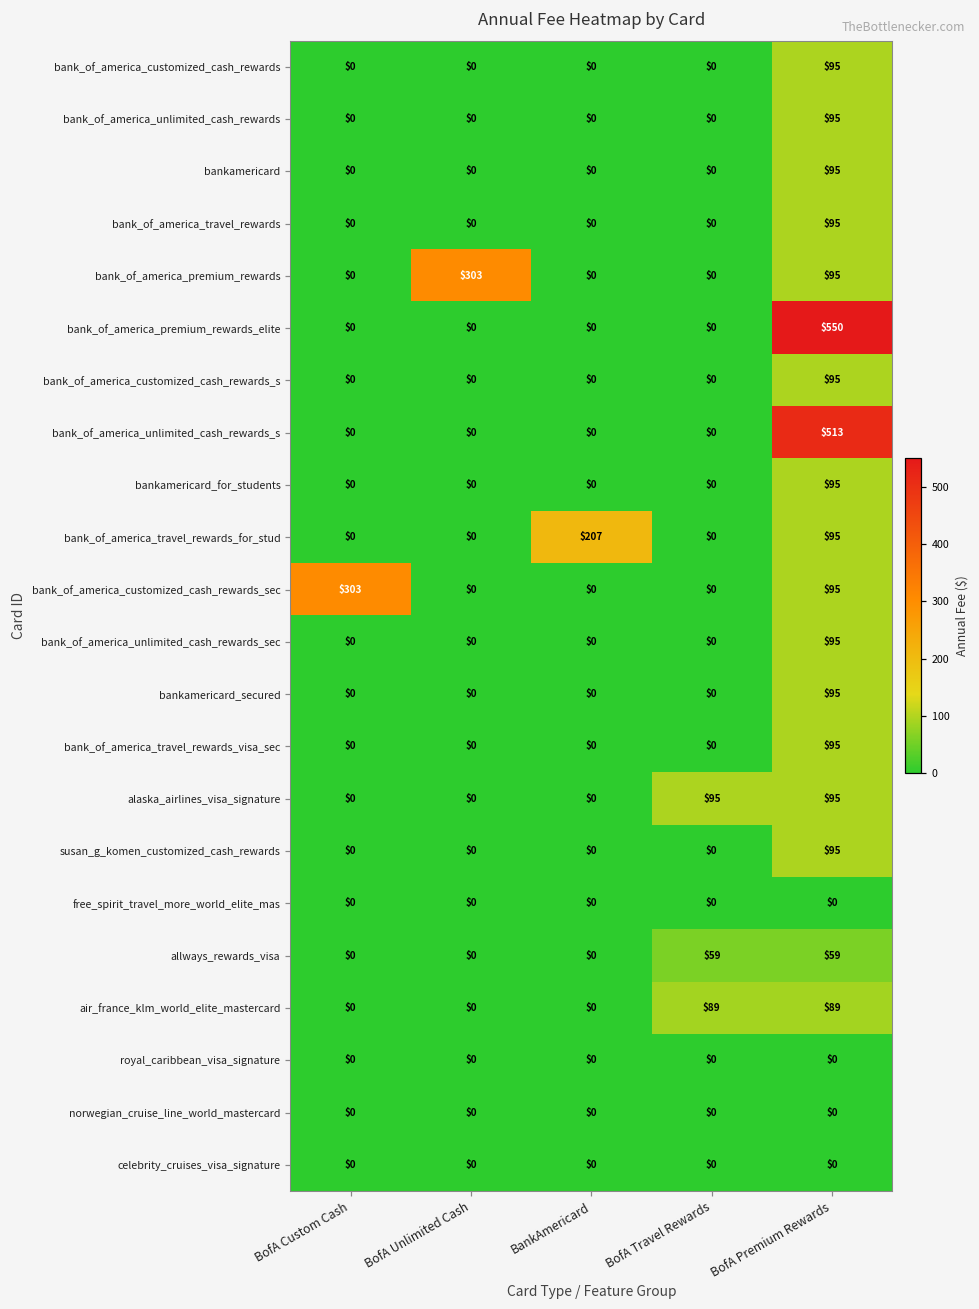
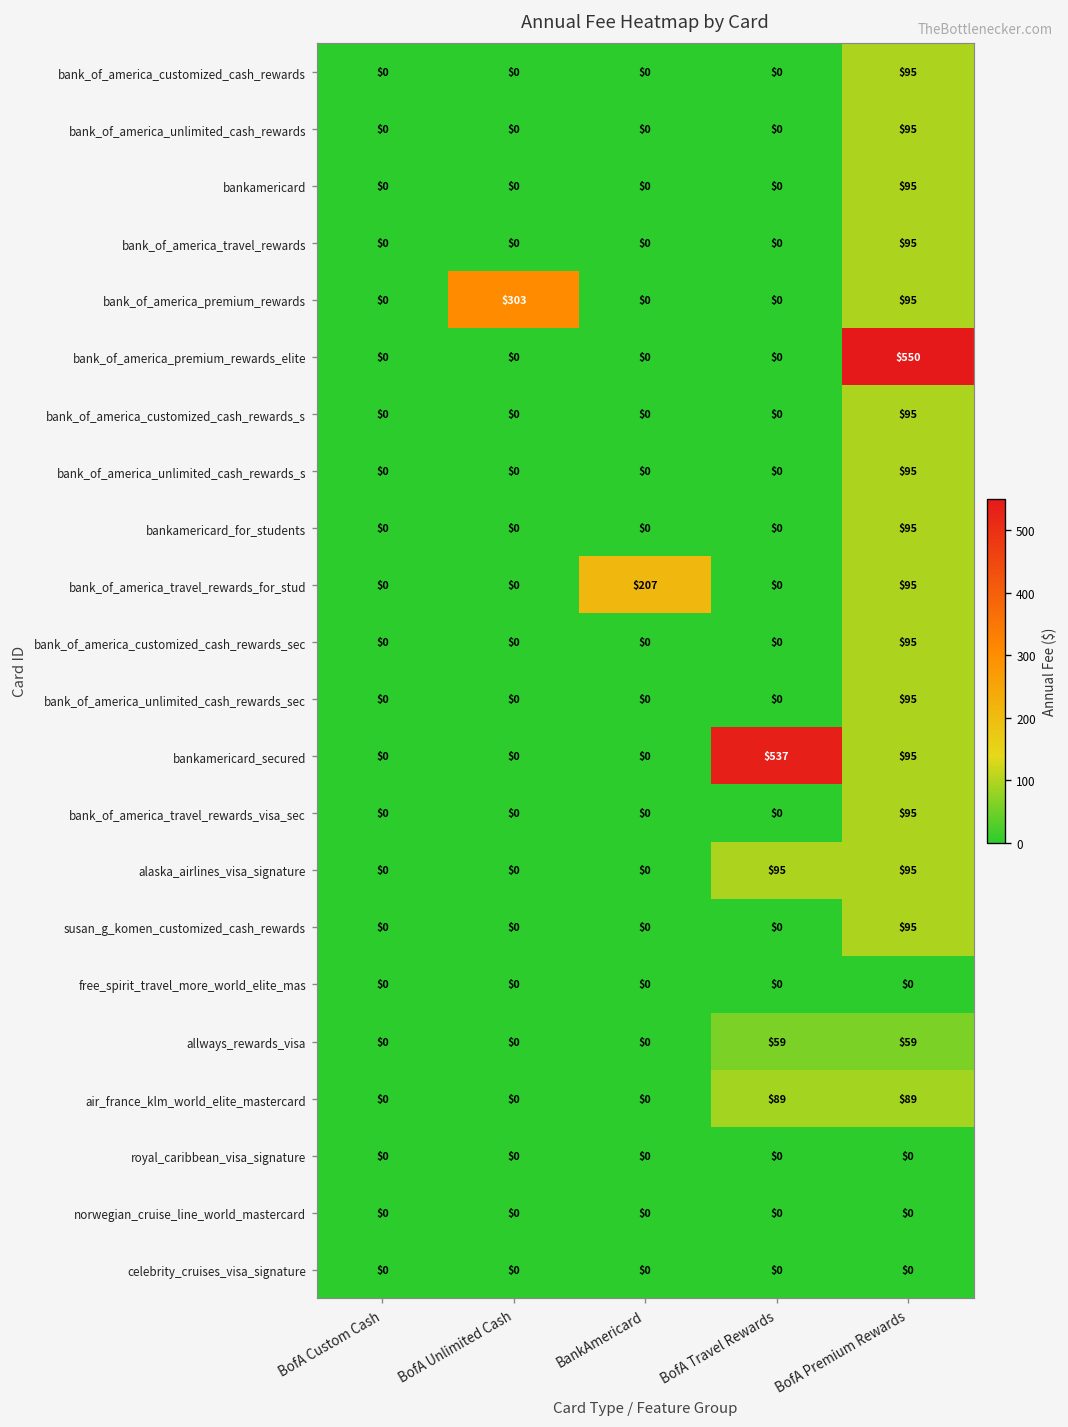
  {
    "bank_of_america_customized_cash_rewards": {
      "BofA Custom Cash": "$0",
      "BofA Unlimited Cash": "$0",
      "BankAmericard": "$0",
      "BofA Travel Rewards": "$0",
      "BofA Premium Rewards": "$95"
    },
    "bank_of_america_unlimited_cash_rewards": {
      "BofA Custom Cash": "$0",
      "BofA Unlimited Cash": "$0",
      "BankAmericard": "$0",
      "BofA Travel Rewards": "$0",
      "BofA Premium Rewards": "$95"
    },
    "bankamericard": {
      "BofA Custom Cash": "$0",
      "BofA Unlimited Cash": "$0",
      "BankAmericard": "$0",
      "BofA Travel Rewards": "$0",
      "BofA Premium Rewards": "$95"
    },
    "bank_of_america_travel_rewards": {
      "BofA Custom Cash": "$0",
      "BofA Unlimited Cash": "$0",
      "BankAmericard": "$0",
      "BofA Travel Rewards": "$0",
      "BofA Premium Rewards": "$95"
    },
    "bank_of_america_premium_rewards": {
      "BofA Custom Cash": "$0",
      "BofA Unlimited Cash": "$303",
      "BankAmericard": "$0",
      "BofA Travel Rewards": "$0",
      "BofA Premium Rewards": "$95"
    },
    "bank_of_america_premium_rewards_elite": {
      "BofA Custom Cash": "$0",
      "BofA Unlimited Cash": "$0",
      "BankAmericard": "$0",
      "BofA Travel Rewards": "$0",
      "BofA Premium Rewards": "$550"
    },
    "bank_of_america_customized_cash_rewards_s": {
      "BofA Custom Cash": "$0",
      "BofA Unlimited Cash": "$0",
      "BankAmericard": "$0",
      "BofA Travel Rewards": "$0",
      "BofA Premium Rewards": "$95"
    },
    "bank_of_america_unlimited_cash_rewards_s": {
      "BofA Custom Cash": "$0",
      "BofA Unlimited Cash": "$0",
      "BankAmericard": "$0",
      "BofA Travel Rewards": "$0",
-     "BofA Premium Rewards": "$513"
+     "BofA Premium Rewards": "$95"
    },
    "bankamericard_for_students": {
      "BofA Custom Cash": "$0",
      "BofA Unlimited Cash": "$0",
      "BankAmericard": "$0",
      "BofA Travel Rewards": "$0",
      "BofA Premium Rewards": "$95"
    },
    "bank_of_america_travel_rewards_for_stud": {
      "BofA Custom Cash": "$0",
      "BofA Unlimited Cash": "$0",
      "BankAmericard": "$207",
      "BofA Travel Rewards": "$0",
      "BofA Premium Rewards": "$95"
    },
    "bank_of_america_customized_cash_rewards_sec": {
-     "BofA Custom Cash": "$303",
+     "BofA Custom Cash": "$0",
      "BofA Unlimited Cash": "$0",
      "BankAmericard": "$0",
      "BofA Travel Rewards": "$0",
      "BofA Premium Rewards": "$95"
    },
    "bank_of_america_unlimited_cash_rewards_sec": {
      "BofA Custom Cash": "$0",
      "BofA Unlimited Cash": "$0",
      "BankAmericard": "$0",
      "BofA Travel Rewards": "$0",
      "BofA Premium Rewards": "$95"
    },
    "bankamericard_secured": {
      "BofA Custom Cash": "$0",
      "BofA Unlimited Cash": "$0",
      "BankAmericard": "$0",
-     "BofA Travel Rewards": "$0",
+     "BofA Travel Rewards": "$537",
      "BofA Premium Rewards": "$95"
    },
    "bank_of_america_travel_rewards_visa_sec": {
      "BofA Custom Cash": "$0",
      "BofA Unlimited Cash": "$0",
      "BankAmericard": "$0",
      "BofA Travel Rewards": "$0",
      "BofA Premium Rewards": "$95"
    },
    "alaska_airlines_visa_signature": {
      "BofA Custom Cash": "$0",
      "BofA Unlimited Cash": "$0",
      "BankAmericard": "$0",
      "BofA Travel Rewards": "$95",
      "BofA Premium Rewards": "$95"
    },
    "susan_g_komen_customized_cash_rewards": {
      "BofA Custom Cash": "$0",
      "BofA Unlimited Cash": "$0",
      "BankAmericard": "$0",
      "BofA Travel Rewards": "$0",
      "BofA Premium Rewards": "$95"
    },
    "free_spirit_travel_more_world_elite_mas": {
      "BofA Custom Cash": "$0",
      "BofA Unlimited Cash": "$0",
      "BankAmericard": "$0",
      "BofA Travel Rewards": "$0",
      "BofA Premium Rewards": "$0"
    },
    "allways_rewards_visa": {
      "BofA Custom Cash": "$0",
      "BofA Unlimited Cash": "$0",
      "BankAmericard": "$0",
      "BofA Travel Rewards": "$59",
      "BofA Premium Rewards": "$59"
    },
    "air_france_klm_world_elite_mastercard": {
      "BofA Custom Cash": "$0",
      "BofA Unlimited Cash": "$0",
      "BankAmericard": "$0",
      "BofA Travel Rewards": "$89",
      "BofA Premium Rewards": "$89"
    },
    "royal_caribbean_visa_signature": {
      "BofA Custom Cash": "$0",
      "BofA Unlimited Cash": "$0",
      "BankAmericard": "$0",
      "BofA Travel Rewards": "$0",
      "BofA Premium Rewards": "$0"
    },
    "norwegian_cruise_line_world_mastercard": {
      "BofA Custom Cash": "$0",
      "BofA Unlimited Cash": "$0",
      "BankAmericard": "$0",
      "BofA Travel Rewards": "$0",
      "BofA Premium Rewards": "$0"
    },
    "celebrity_cruises_visa_signature": {
      "BofA Custom Cash": "$0",
      "BofA Unlimited Cash": "$0",
      "BankAmericard": "$0",
      "BofA Travel Rewards": "$0",
      "BofA Premium Rewards": "$0"
    }
  }
